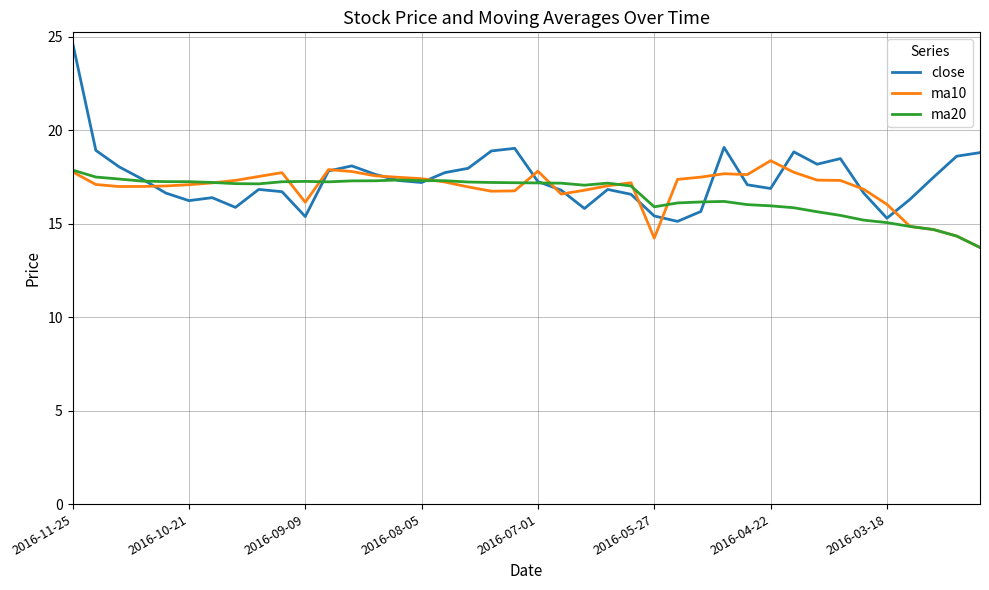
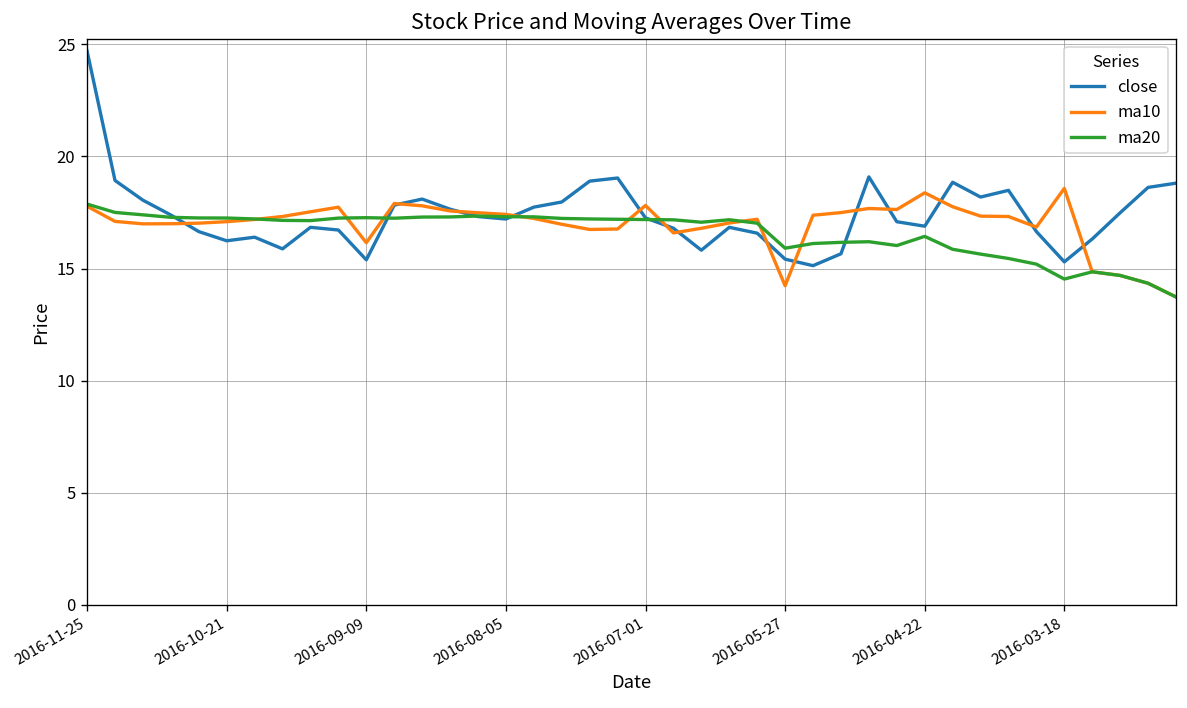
  {
    "close": {
      "2016-11-25": 24.7,
      "2016-10-21": 16.2,
      "2016-09-09": 15.4,
      "2016-05-27": 15.4,
      "2016-04-22": 16.9,
      "2016-03-18": 15.3
    },
    "ma10": {
      "2016-10-21": 17.1,
      "2016-09-09": 16.2,
      "2016-07-01": 17.8,
      "2016-05-27": 14.2,
      "2016-04-22": 18.4,
-     "2016-03-18": 16.0
+     "2016-03-18": 18.6
    },
    "ma20": {
      "2016-10-21": 17.3,
      "2016-09-09": 17.3,
      "2016-05-27": 15.9,
-     "2016-04-22": 16.0,
-     "2016-03-18": 15.1
+     "2016-04-22": 16.4,
+     "2016-03-18": 14.5
    }
  }
